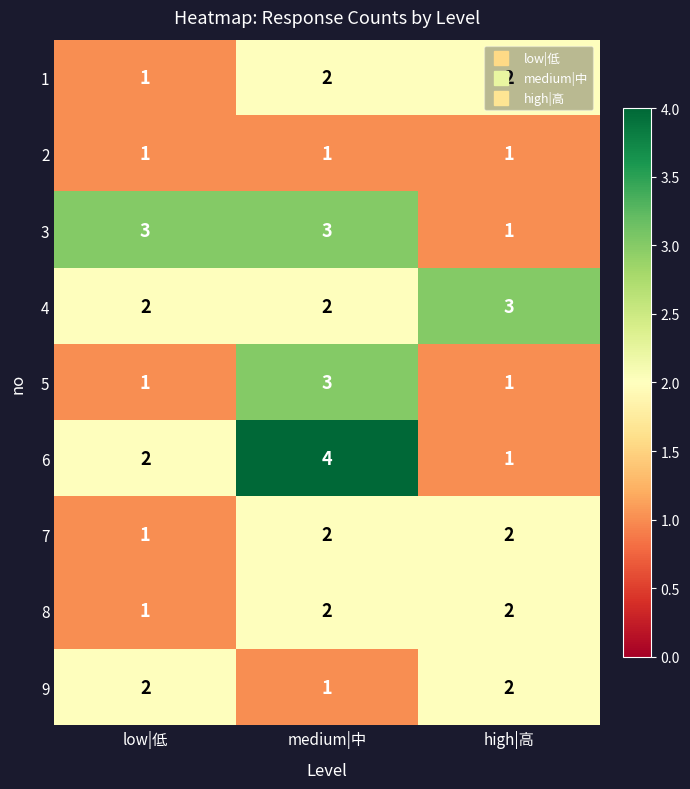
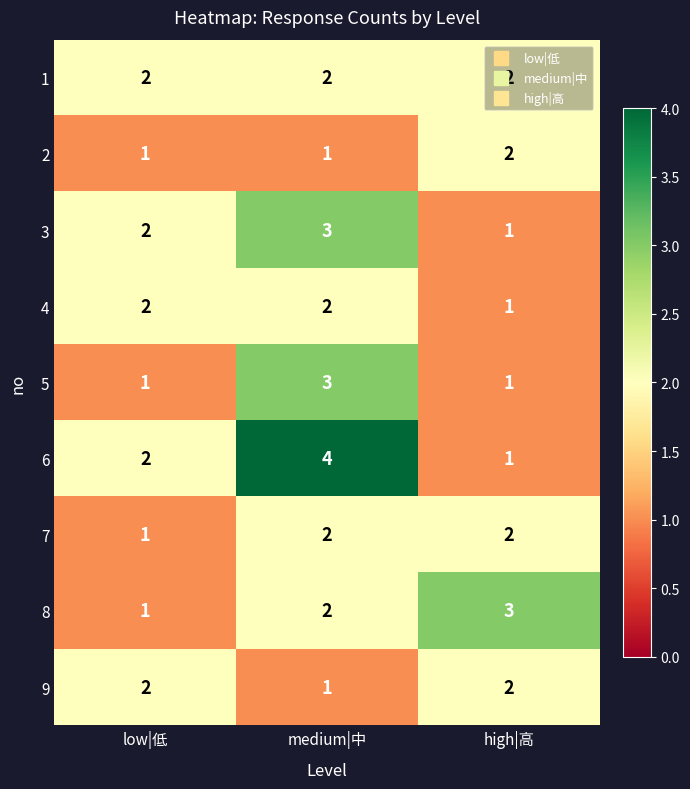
  {
    "1": {
-     "low|低": 1,
+     "low|低": 2,
      "medium|中": 2
    },
    "2": {
      "low|低": 1,
      "medium|中": 1,
-     "high|高": 1
+     "high|高": 2
    },
    "3": {
-     "low|低": 3,
+     "low|低": 2,
      "medium|中": 3,
      "high|高": 1
    },
    "4": {
      "low|低": 2,
      "medium|中": 2,
-     "high|高": 3
+     "high|高": 1
    },
    "5": {
      "low|低": 1,
      "medium|中": 3,
      "high|高": 1
    },
    "6": {
      "low|低": 2,
      "medium|中": 4,
      "high|高": 1
    },
    "7": {
      "low|低": 1,
      "medium|中": 2,
      "high|高": 2
    },
    "8": {
      "low|低": 1,
      "medium|中": 2,
-     "high|高": 2
+     "high|高": 3
    },
    "9": {
      "low|低": 2,
      "medium|中": 1,
      "high|高": 2
    }
  }
